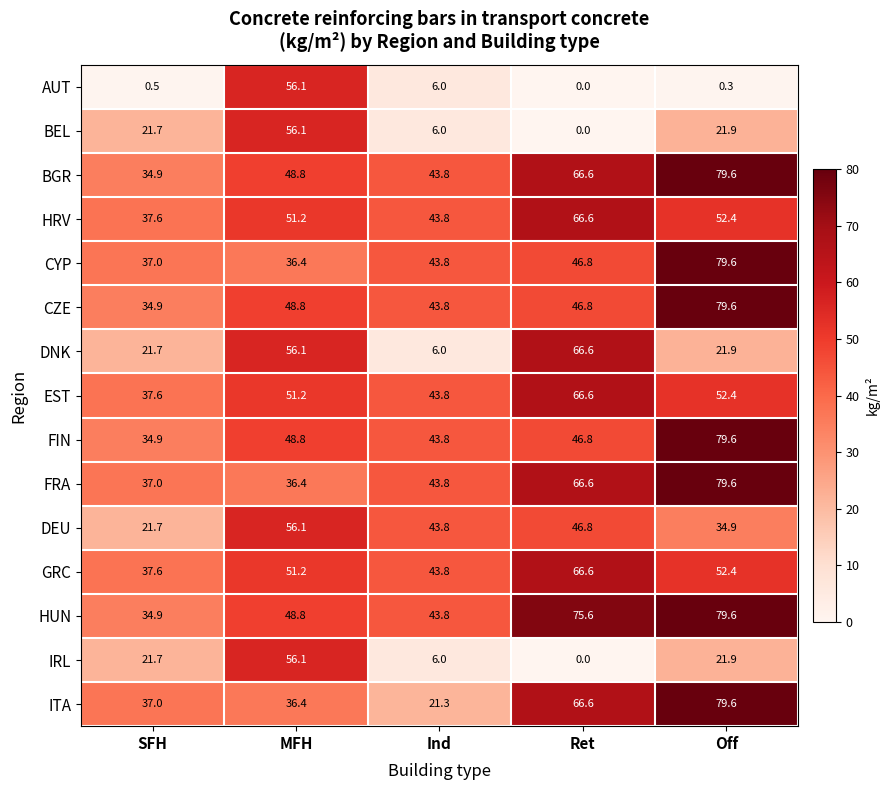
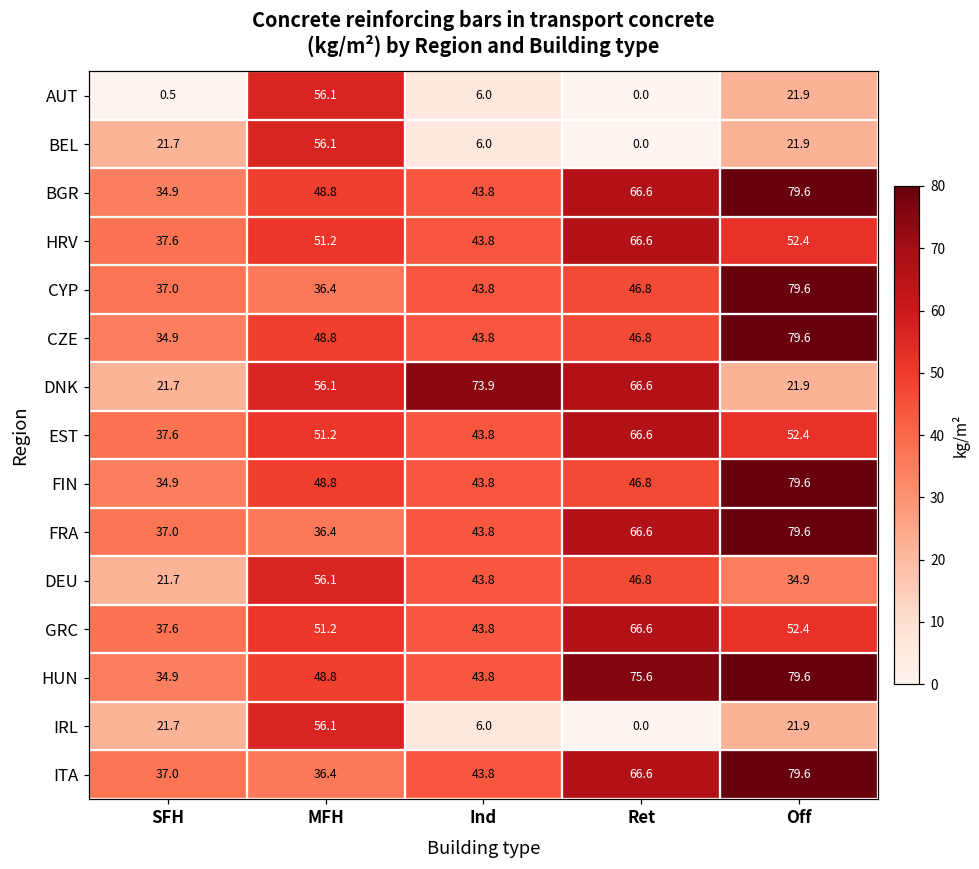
  {
    "AUT": {
      "SFH": 0.5,
      "MFH": 56.1,
      "Ind": 6.0,
      "Ret": 0.0,
-     "Off": 0.3
+     "Off": 21.9
    },
    "BEL": {
      "SFH": 21.7,
      "MFH": 56.1,
      "Ind": 6.0,
      "Ret": 0.0,
      "Off": 21.9
    },
    "BGR": {
      "SFH": 34.9,
      "MFH": 48.8,
      "Ind": 43.8,
      "Ret": 66.6,
      "Off": 79.6
    },
    "HRV": {
      "SFH": 37.6,
      "MFH": 51.2,
      "Ind": 43.8,
      "Ret": 66.6,
      "Off": 52.4
    },
    "CYP": {
      "SFH": 37.0,
      "MFH": 36.4,
      "Ind": 43.8,
      "Ret": 46.8,
      "Off": 79.6
    },
    "CZE": {
      "SFH": 34.9,
      "MFH": 48.8,
      "Ind": 43.8,
      "Ret": 46.8,
      "Off": 79.6
    },
    "DNK": {
      "SFH": 21.7,
      "MFH": 56.1,
-     "Ind": 6.0,
+     "Ind": 73.9,
      "Ret": 66.6,
      "Off": 21.9
    },
    "EST": {
      "SFH": 37.6,
      "MFH": 51.2,
      "Ind": 43.8,
      "Ret": 66.6,
      "Off": 52.4
    },
    "FIN": {
      "SFH": 34.9,
      "MFH": 48.8,
      "Ind": 43.8,
      "Ret": 46.8,
      "Off": 79.6
    },
    "FRA": {
      "SFH": 37.0,
      "MFH": 36.4,
      "Ind": 43.8,
      "Ret": 66.6,
      "Off": 79.6
    },
    "DEU": {
      "SFH": 21.7,
      "MFH": 56.1,
      "Ind": 43.8,
      "Ret": 46.8,
      "Off": 34.9
    },
    "GRC": {
      "SFH": 37.6,
      "MFH": 51.2,
      "Ind": 43.8,
      "Ret": 66.6,
      "Off": 52.4
    },
    "HUN": {
      "SFH": 34.9,
      "MFH": 48.8,
      "Ind": 43.8,
      "Ret": 75.6,
      "Off": 79.6
    },
    "IRL": {
      "SFH": 21.7,
      "MFH": 56.1,
      "Ind": 6.0,
      "Ret": 0.0,
      "Off": 21.9
    },
    "ITA": {
      "SFH": 37.0,
      "MFH": 36.4,
-     "Ind": 21.3,
+     "Ind": 43.8,
      "Ret": 66.6,
      "Off": 79.6
    }
  }
